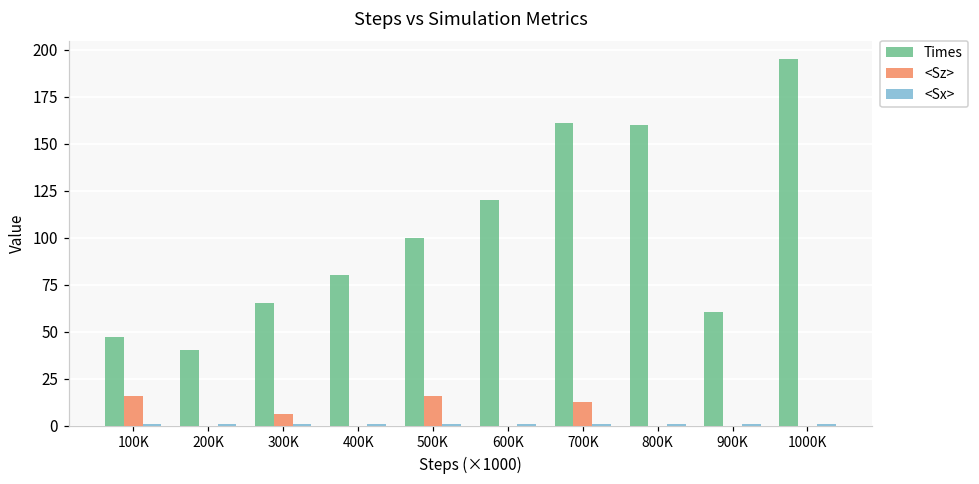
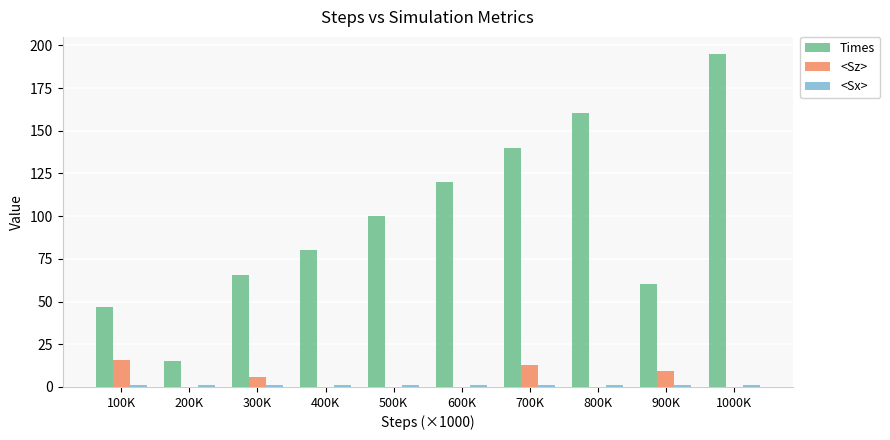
  {
    "Times": {
      "100K": 47,
-     "200K": 40,
+     "200K": 15,
      "300K": 66,
      "400K": 80,
      "500K": 100,
      "600K": 120,
-     "700K": 161,
+     "700K": 140,
      "800K": 160,
      "900K": 60,
      "1000K": 195
    },
    "<Sz>": {
      "100K": 16,
      "300K": 6,
-     "500K": 16,
+     "500K": 0,
      "700K": 13,
-     "900K": 0
+     "900K": 9
    }
  }
